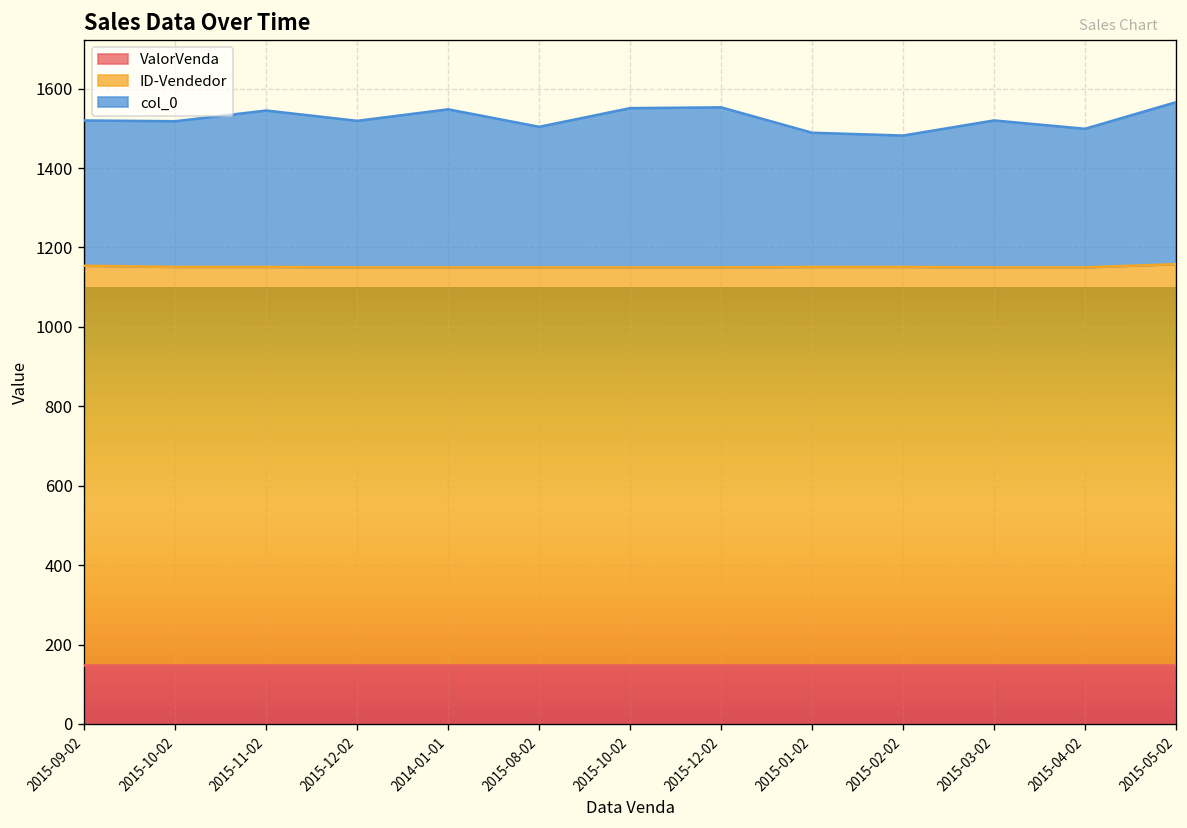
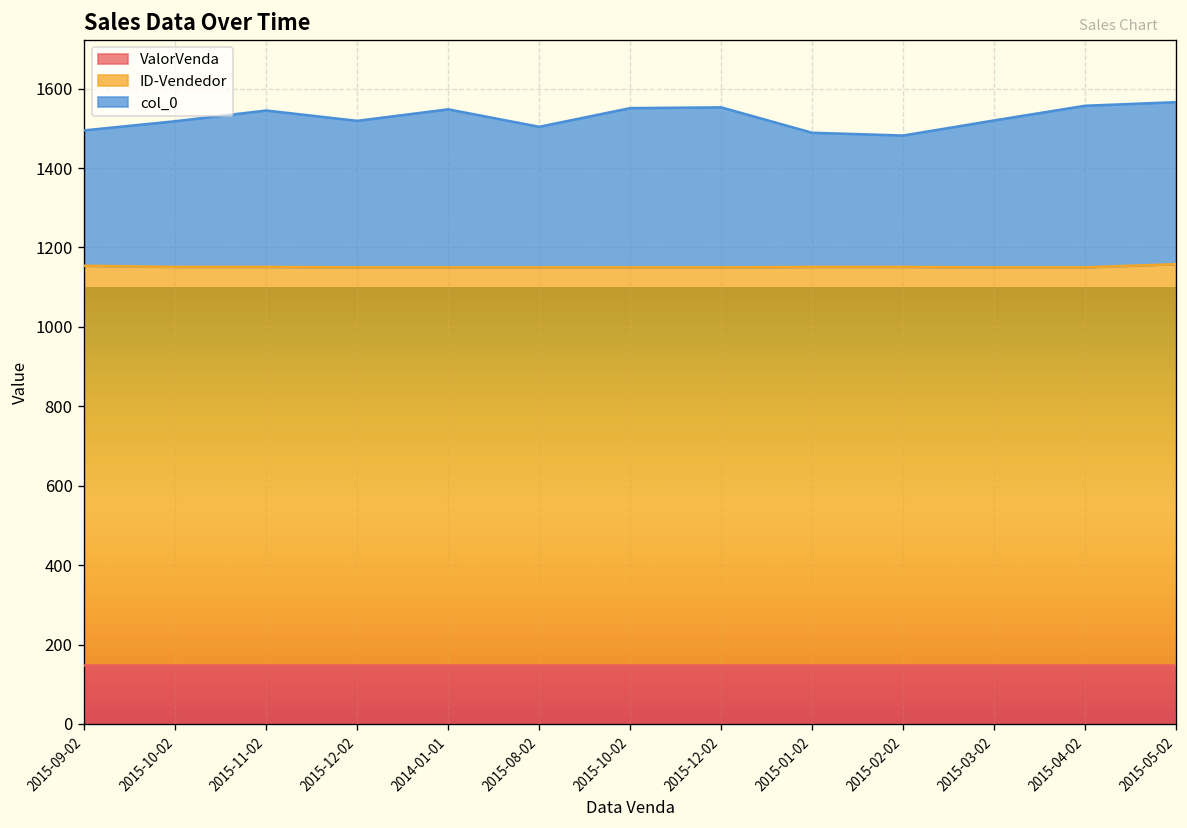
  {
    "ValorVenda": {
      "2015-09-02": 150,
      "2015-11-02": 150,
      "2014-01-01": 150,
      "2015-08-02": 150,
      "2015-01-02": 150,
      "2015-02-02": 150,
      "2015-03-02": 150,
      "2015-04-02": 150,
      "2015-05-02": 150
    },
    "ID-Vendedor": {
      "2015-09-02": 1010,
      "2015-11-02": 1000,
      "2014-01-01": 1000,
      "2015-08-02": 1000,
      "2015-01-02": 1000,
      "2015-02-02": 1000,
      "2015-03-02": 1000,
      "2015-04-02": 1000,
      "2015-05-02": 1010
    },
    "col_0": {
-     "2015-09-02": 370,
+     "2015-09-02": 340,
      "2015-11-02": 390,
      "2014-01-01": 400,
      "2015-08-02": 350,
      "2015-01-02": 340,
      "2015-02-02": 330,
      "2015-03-02": 370,
-     "2015-04-02": 350,
+     "2015-04-02": 410,
      "2015-05-02": 410
    }
  }
